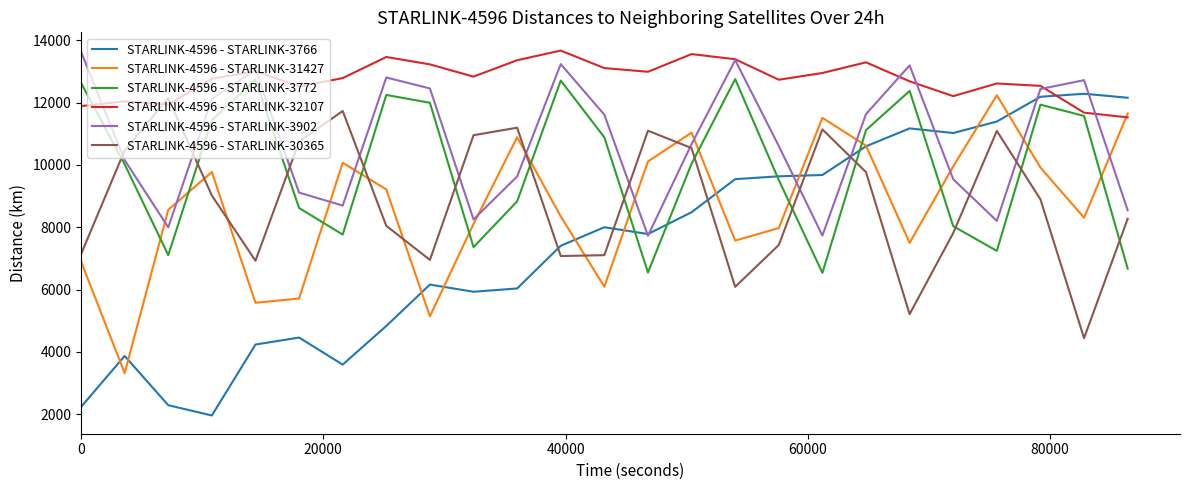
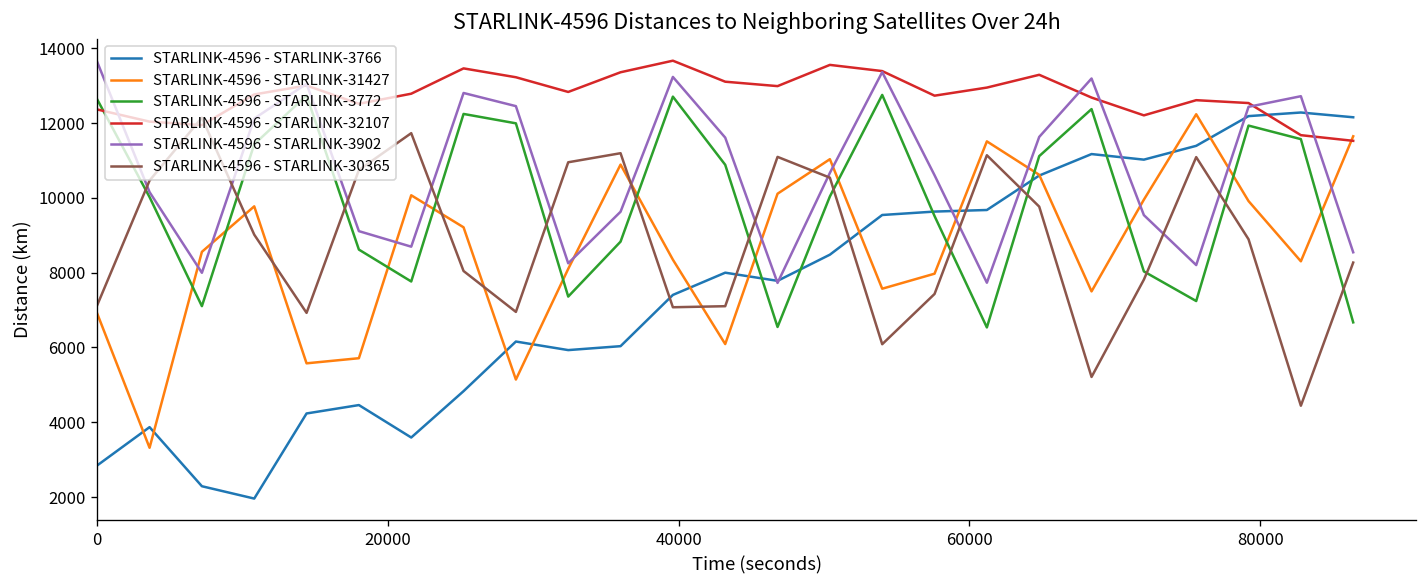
  {
    "STARLINK-4596 - STARLINK-3766": {
-     "0": 2200
+     "0": 2800
    },
    "STARLINK-4596 - STARLINK-31427": {
      "0": 6900
    },
    "STARLINK-4596 - STARLINK-3772": {
      "0": 12600
    },
    "STARLINK-4596 - STARLINK-32107": {
-     "0": 11900
+     "0": 12400
    },
    "STARLINK-4596 - STARLINK-3902": {
      "0": 13600
    },
    "STARLINK-4596 - STARLINK-30365": {
      "0": 7100
    }
  }
